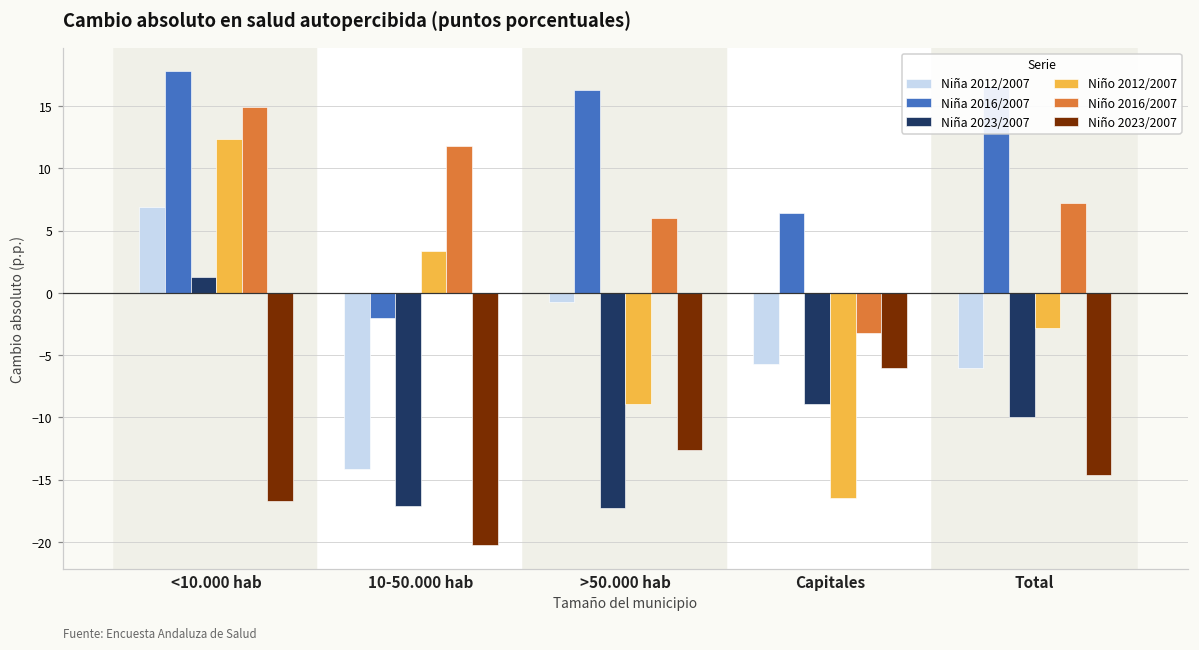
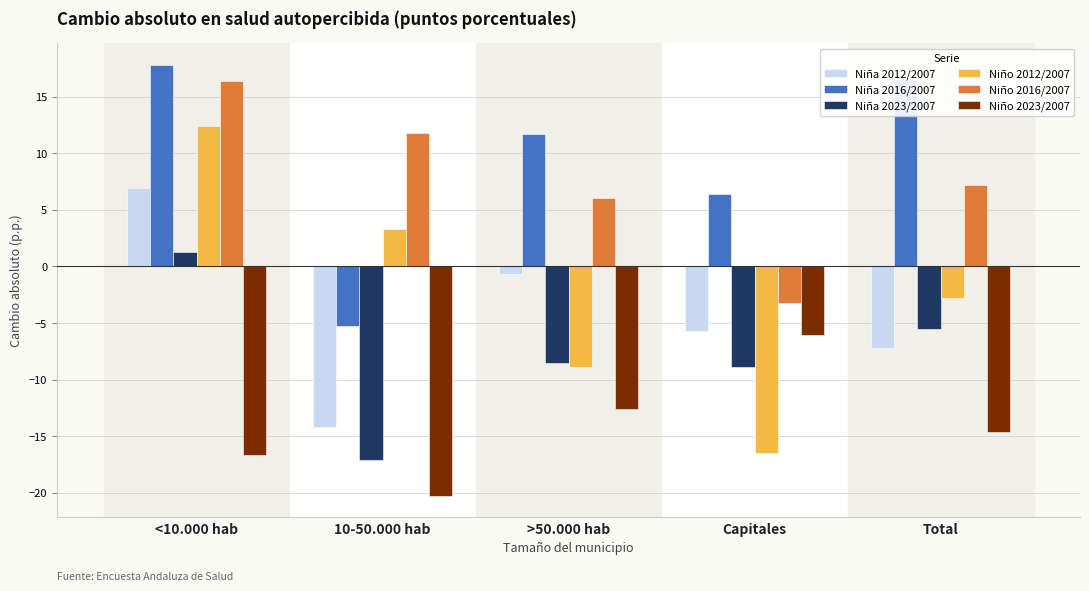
  {
    "Niña 2012/2007": {
      "<10.000 hab": 6.9,
      "10-50.000 hab": -14.2,
      ">50.000 hab": -0.7,
      "Capitales": -5.7,
-     "Total": -6.0
+     "Total": -7.2
    },
    "Niña 2016/2007": {
      "<10.000 hab": 17.8,
-     "10-50.000 hab": -2.0,
-     ">50.000 hab": 16.3,
+     "10-50.000 hab": -5.3,
+     ">50.000 hab": 11.7,
      "Capitales": 6.4
    },
    "Niña 2023/2007": {
      "<10.000 hab": 1.3,
      "10-50.000 hab": -17.1,
-     ">50.000 hab": -17.3,
+     ">50.000 hab": -8.6,
      "Capitales": -8.9,
-     "Total": -10.0
+     "Total": -5.5
    },
    "Niño 2012/2007": {
      "<10.000 hab": 12.4,
      "10-50.000 hab": 3.3,
      ">50.000 hab": -8.9,
      "Capitales": -16.5,
      "Total": -2.8
    },
    "Niño 2016/2007": {
-     "<10.000 hab": 14.9,
+     "<10.000 hab": 16.4,
      "10-50.000 hab": 11.8,
      ">50.000 hab": 6.0,
      "Capitales": -3.2,
      "Total": 7.2
    },
    "Niño 2023/2007": {
      "<10.000 hab": -16.7,
      "10-50.000 hab": -20.3,
      ">50.000 hab": -12.6,
      "Capitales": -6.1,
      "Total": -14.6
    }
  }
